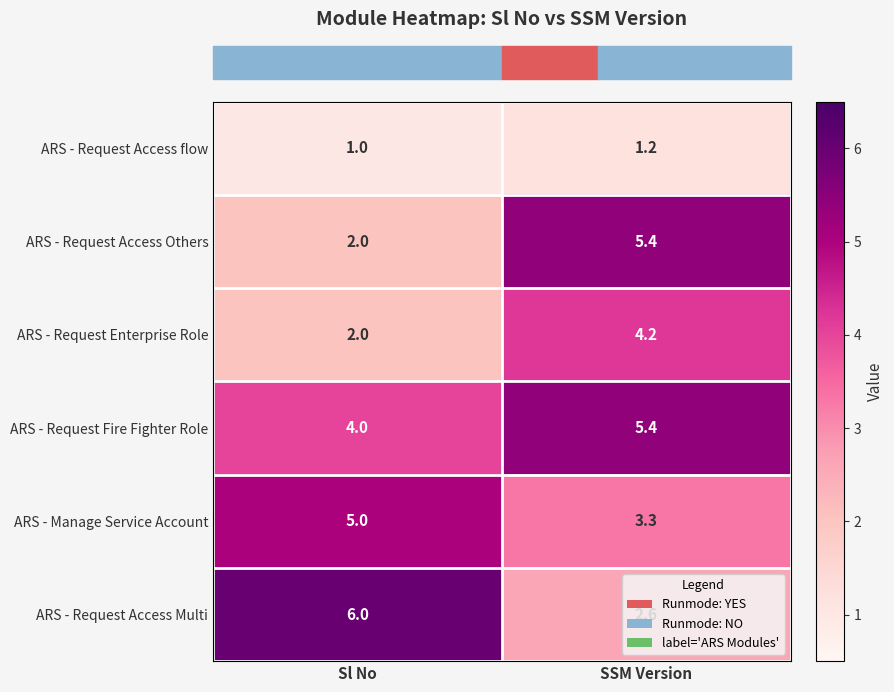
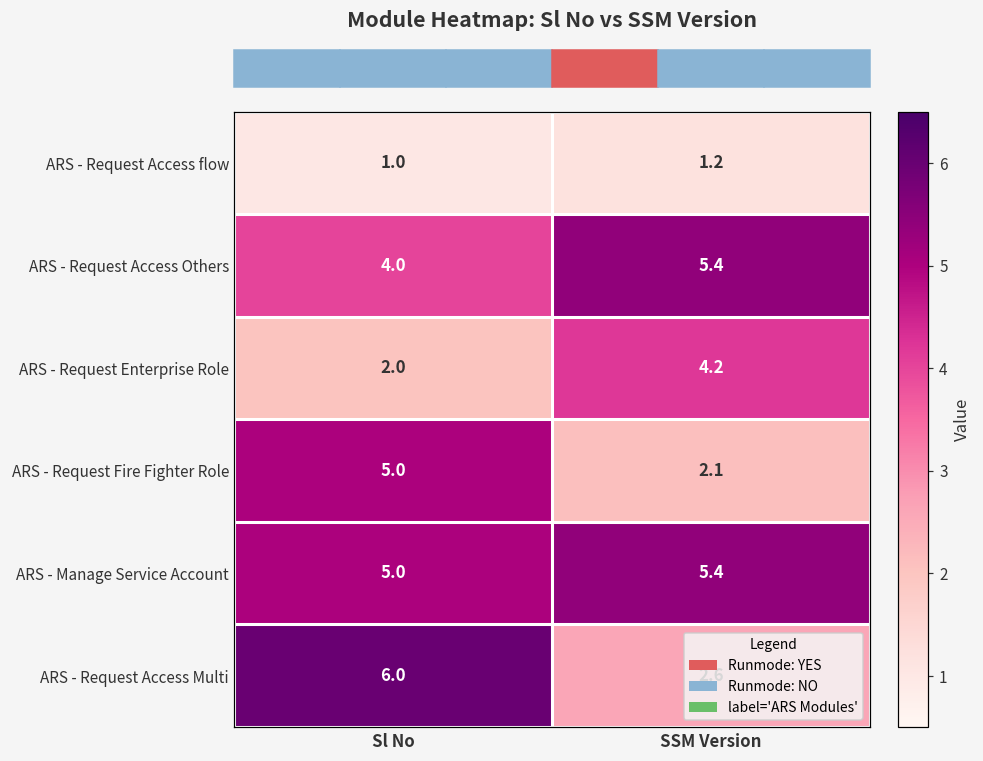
  {
    "ARS - Request Access flow": {
      "Sl No": 1.0,
      "SSM Version": 1.2
    },
    "ARS - Request Access Others": {
-     "Sl No": 2.0,
+     "Sl No": 4.0,
      "SSM Version": 5.4
    },
    "ARS - Request Enterprise Role": {
      "Sl No": 2.0,
      "SSM Version": 4.2
    },
    "ARS - Request Fire Fighter Role": {
-     "Sl No": 4.0,
-     "SSM Version": 5.4
+     "Sl No": 5.0,
+     "SSM Version": 2.1
    },
    "ARS - Manage Service Account": {
      "Sl No": 5.0,
-     "SSM Version": 3.3
+     "SSM Version": 5.4
    },
    "ARS - Request Access Multi": {
      "Sl No": 6.0
    }
  }
